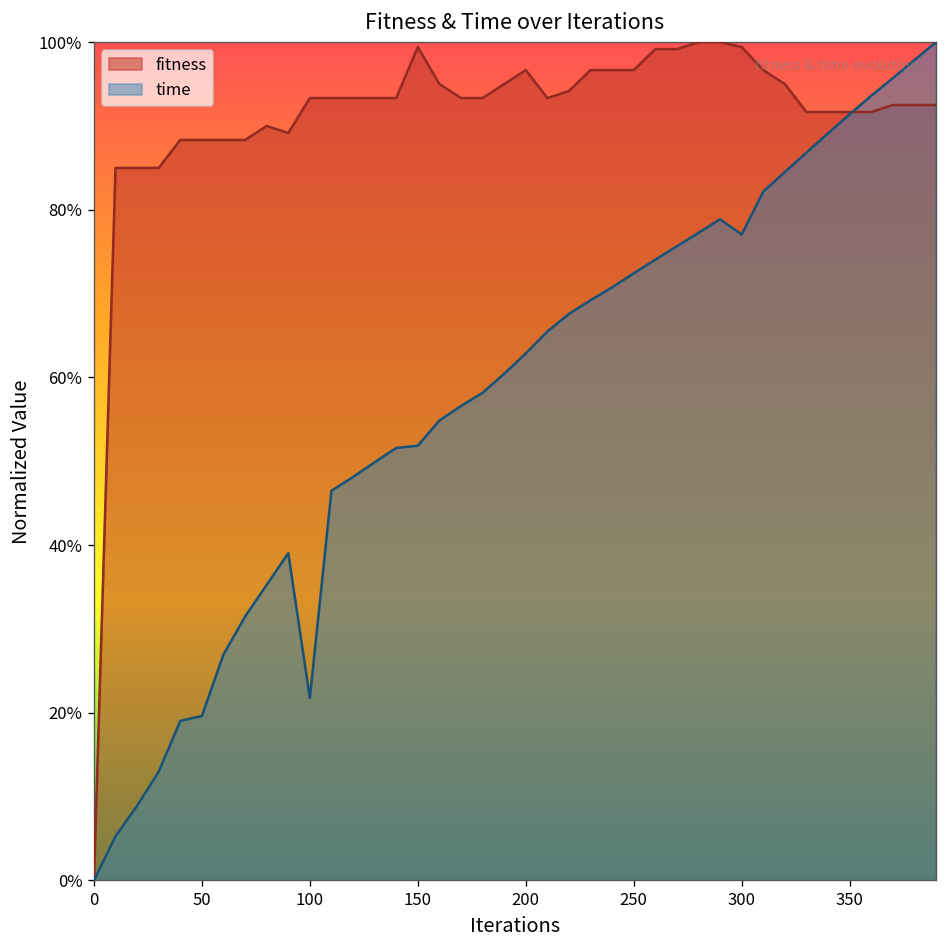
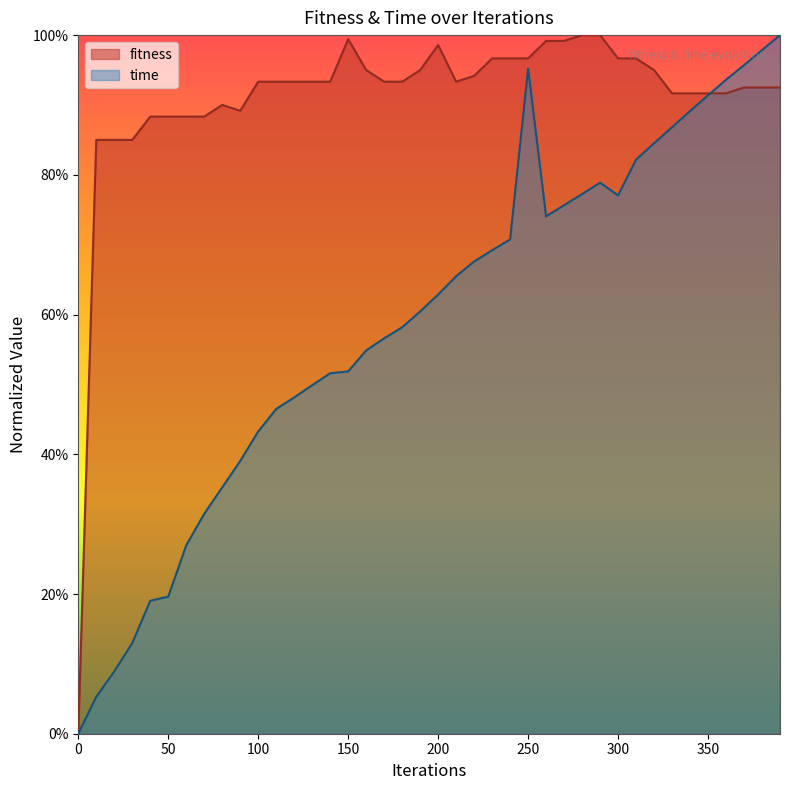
  {
    "fitness": {
      "50": "88%",
      "100": "93%",
      "150": "99%",
-     "200": "97%",
+     "200": "99%",
      "250": "97%",
-     "300": "99%"
+     "300": "97%"
    },
    "time": {
      "50": "20%",
-     "100": "22%",
+     "100": "43%",
      "150": "52%",
      "200": "63%",
-     "250": "72%",
+     "250": "95%",
      "300": "77%"
    }
  }
